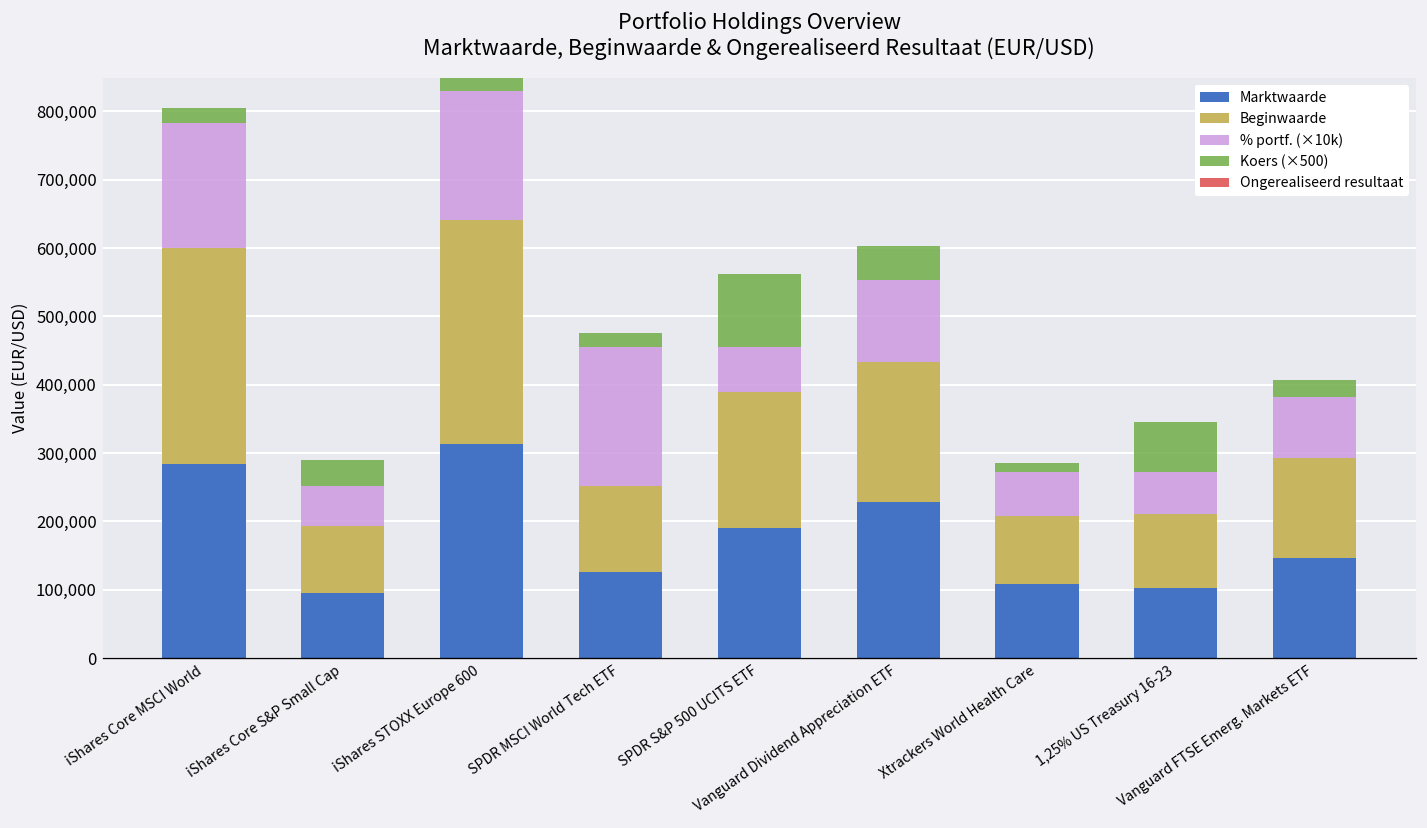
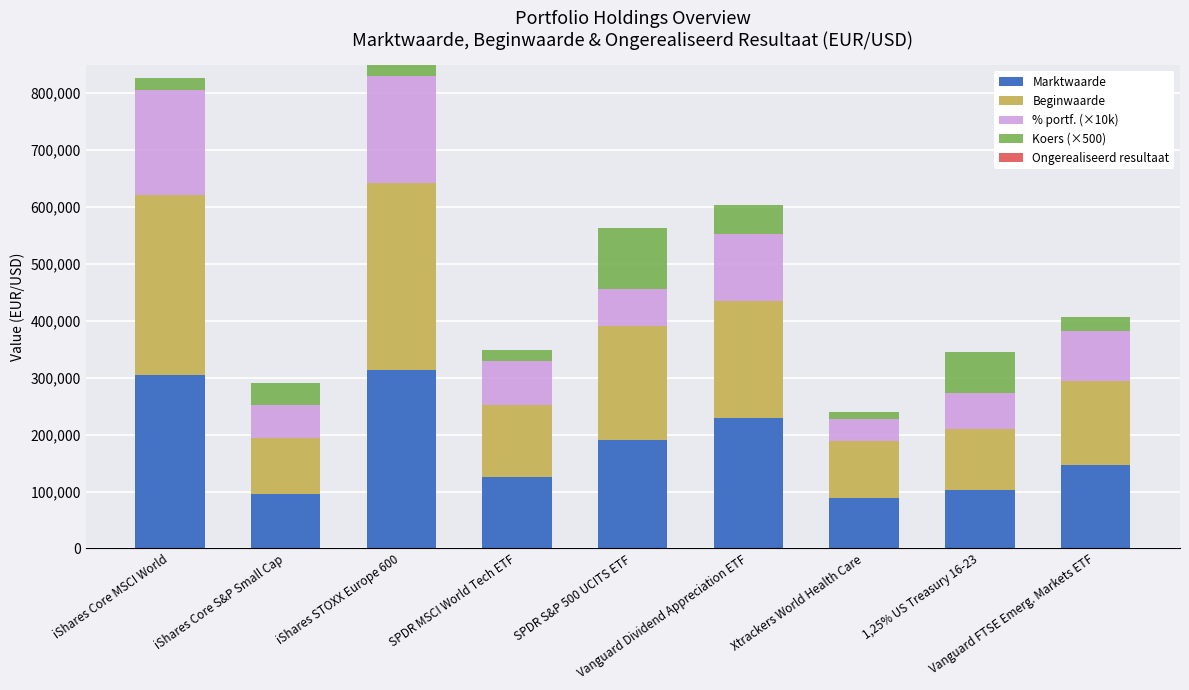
  {
    "Marktwaarde": {
-     "iShares Core MSCI World": "280,000",
+     "iShares Core MSCI World": "300,000",
      "iShares Core S&P Small Cap": "100,000",
      "iShares STOXX Europe 600": "310,000",
      "SPDR MSCI World Tech ETF": "130,000",
      "SPDR S&P 500 UCITS ETF": "190,000",
      "Vanguard Dividend Appreciation ETF": "230,000",
-     "Xtrackers World Health Care": "110,000",
+     "Xtrackers World Health Care": "90,000",
      "1,25% US Treasury 16-23": "100,000",
      "Vanguard FTSE Emerg. Markets ETF": "150,000"
    },
    "Beginwaarde": {
      "iShares Core MSCI World": "320,000",
      "iShares Core S&P Small Cap": "100,000",
      "iShares STOXX Europe 600": "330,000",
      "SPDR MSCI World Tech ETF": "130,000",
      "SPDR S&P 500 UCITS ETF": "200,000",
      "Vanguard Dividend Appreciation ETF": "200,000",
      "Xtrackers World Health Care": "100,000",
      "1,25% US Treasury 16-23": "110,000",
      "Vanguard FTSE Emerg. Markets ETF": "150,000"
    },
    "% portf. (×10k)": {
      "iShares Core MSCI World": "180,000",
      "iShares Core S&P Small Cap": "60,000",
      "iShares STOXX Europe 600": "190,000",
-     "SPDR MSCI World Tech ETF": "200,000",
+     "SPDR MSCI World Tech ETF": "80,000",
      "SPDR S&P 500 UCITS ETF": "70,000",
      "Vanguard Dividend Appreciation ETF": "120,000",
-     "Xtrackers World Health Care": "70,000",
+     "Xtrackers World Health Care": "40,000",
      "1,25% US Treasury 16-23": "60,000",
      "Vanguard FTSE Emerg. Markets ETF": "90,000"
    },
    "Ongerealiseerd resultaat": {
      "SPDR MSCI World Tech ETF": "20,000"
    }
  }
